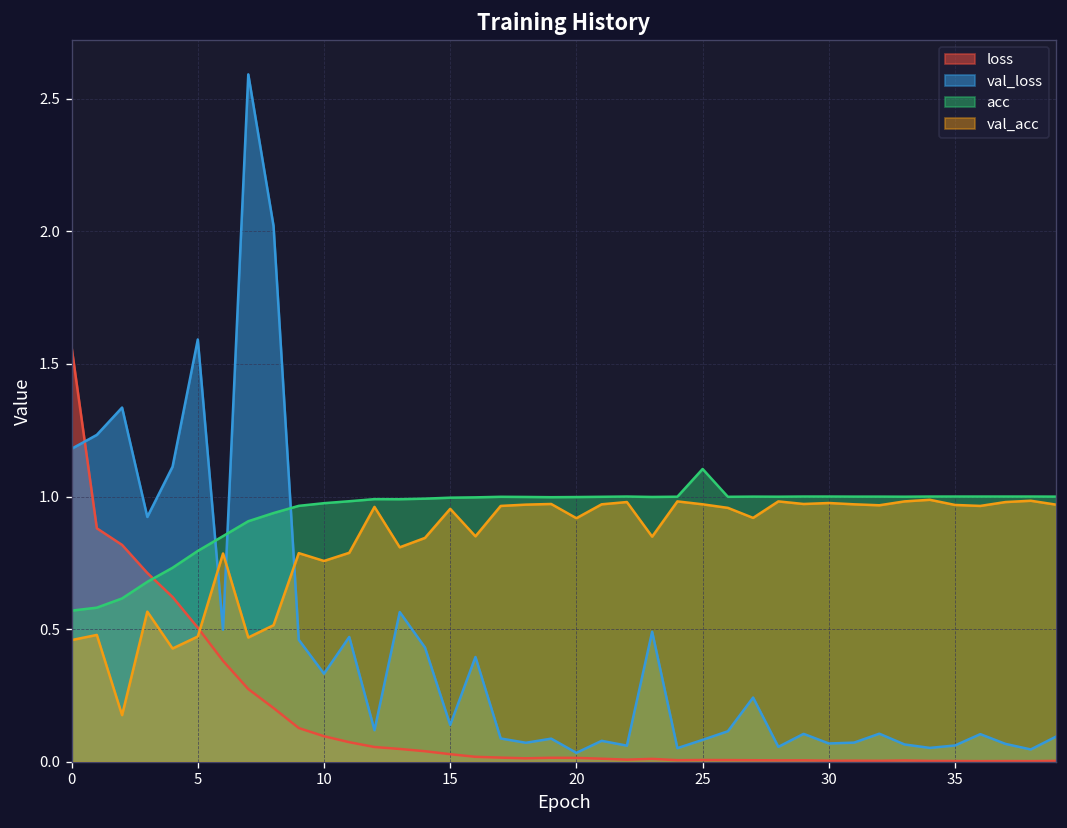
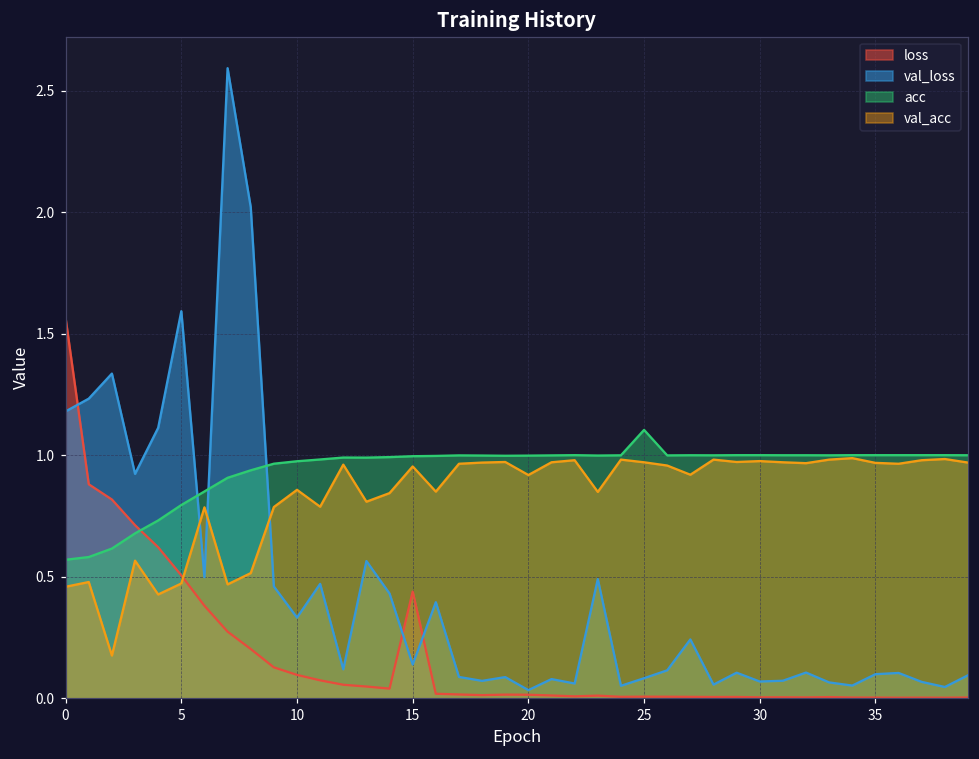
  {
    "loss": {
      "0": 1.56,
      "5": 0.51,
      "10": 0.10,
-     "15": 0.03,
+     "15": 0.44,
      "20": 0.01,
      "25": 0.01,
      "30": 0.00,
      "35": 0.00
    },
    "val_loss": {
      "0": 1.18,
      "5": 1.59,
      "10": 0.33,
      "15": 0.14,
      "20": 0.03,
      "25": 0.08,
      "30": 0.07,
-     "35": 0.06
+     "35": 0.10
    },
    "acc": {
      "0": 0.57,
      "5": 0.79,
      "10": 0.97,
      "15": 1.00,
      "20": 1.00,
      "25": 1.10,
      "30": 1.00,
      "35": 1.00
    },
    "val_acc": {
      "0": 0.46,
      "5": 0.47,
-     "10": 0.76,
+     "10": 0.86,
      "15": 0.95,
      "20": 0.92,
      "25": 0.97,
      "30": 0.98,
      "35": 0.97
    }
  }
